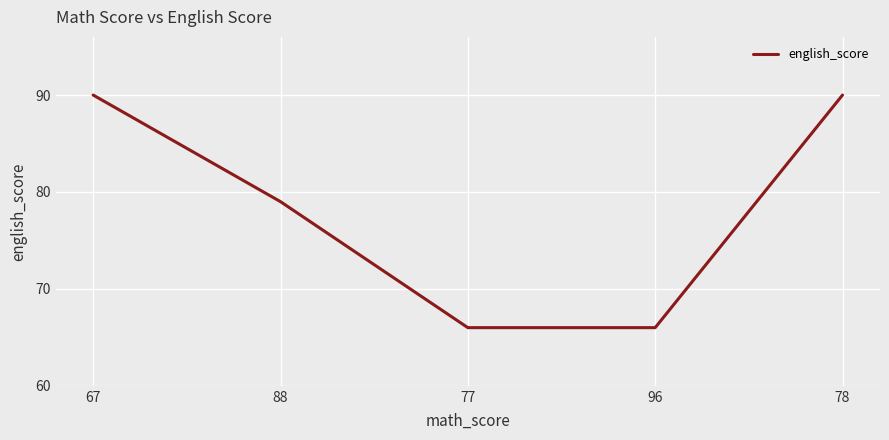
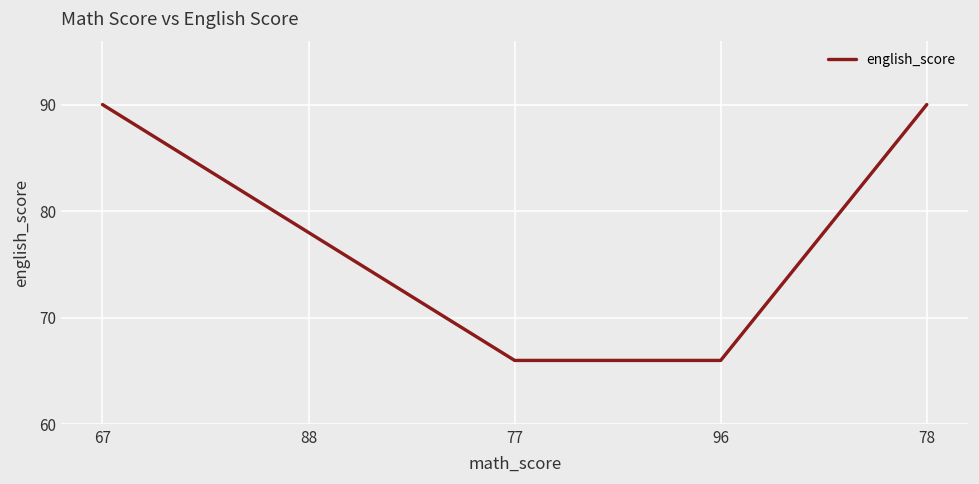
  {
    "67": 90,
-   "88": 79,
+   "88": 78,
    "77": 66,
    "96": 66,
    "78": 90
  }
